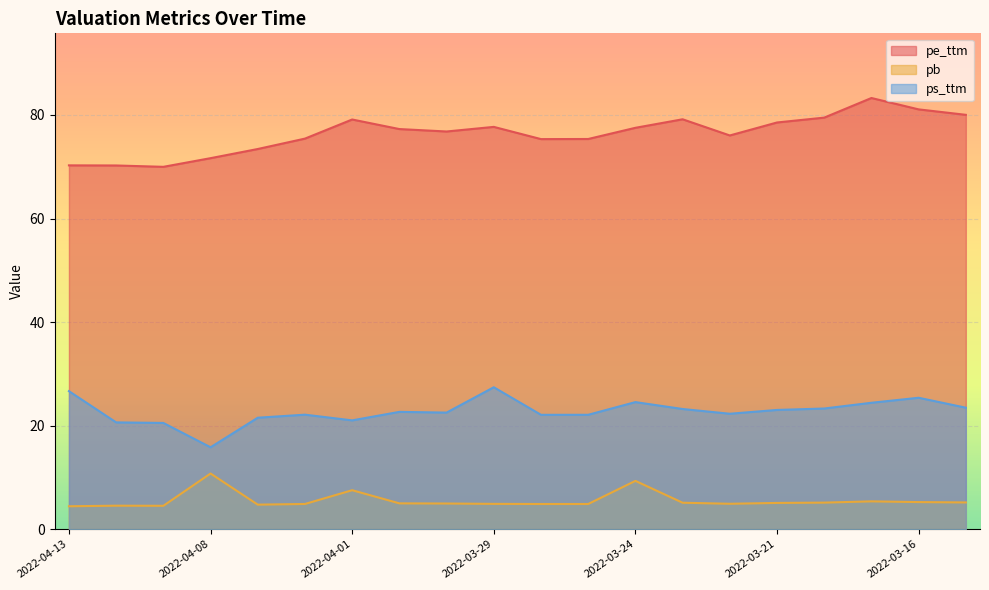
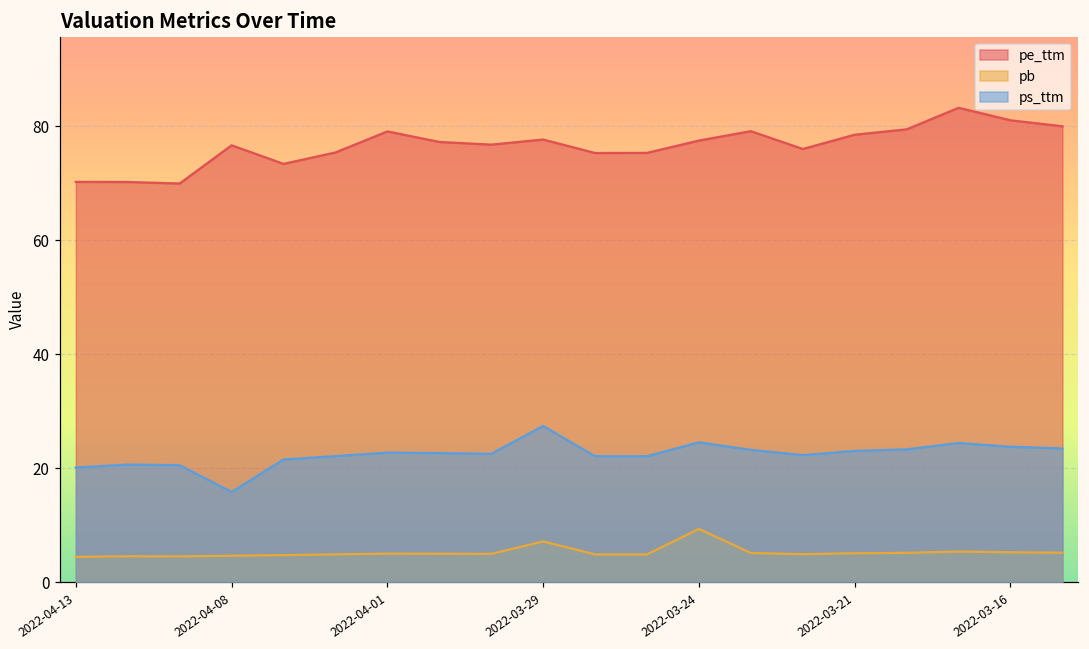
  {
    "pe_ttm": {
      "2022-04-13": 70,
-     "2022-04-08": 72,
+     "2022-04-08": 77,
      "2022-04-01": 79,
      "2022-03-29": 78,
      "2022-03-24": 78,
      "2022-03-21": 79,
      "2022-03-16": 81
    },
    "pb": {
      "2022-04-13": 4,
-     "2022-04-08": 11,
-     "2022-04-01": 8,
-     "2022-03-29": 5,
+     "2022-04-08": 5,
+     "2022-04-01": 5,
+     "2022-03-29": 7,
      "2022-03-24": 9,
      "2022-03-21": 5,
      "2022-03-16": 5
    },
    "ps_ttm": {
-     "2022-04-13": 27,
+     "2022-04-13": 20,
      "2022-04-08": 16,
-     "2022-04-01": 21,
+     "2022-04-01": 23,
      "2022-03-29": 27,
      "2022-03-24": 25,
      "2022-03-21": 23,
-     "2022-03-16": 25
+     "2022-03-16": 24
    }
  }
